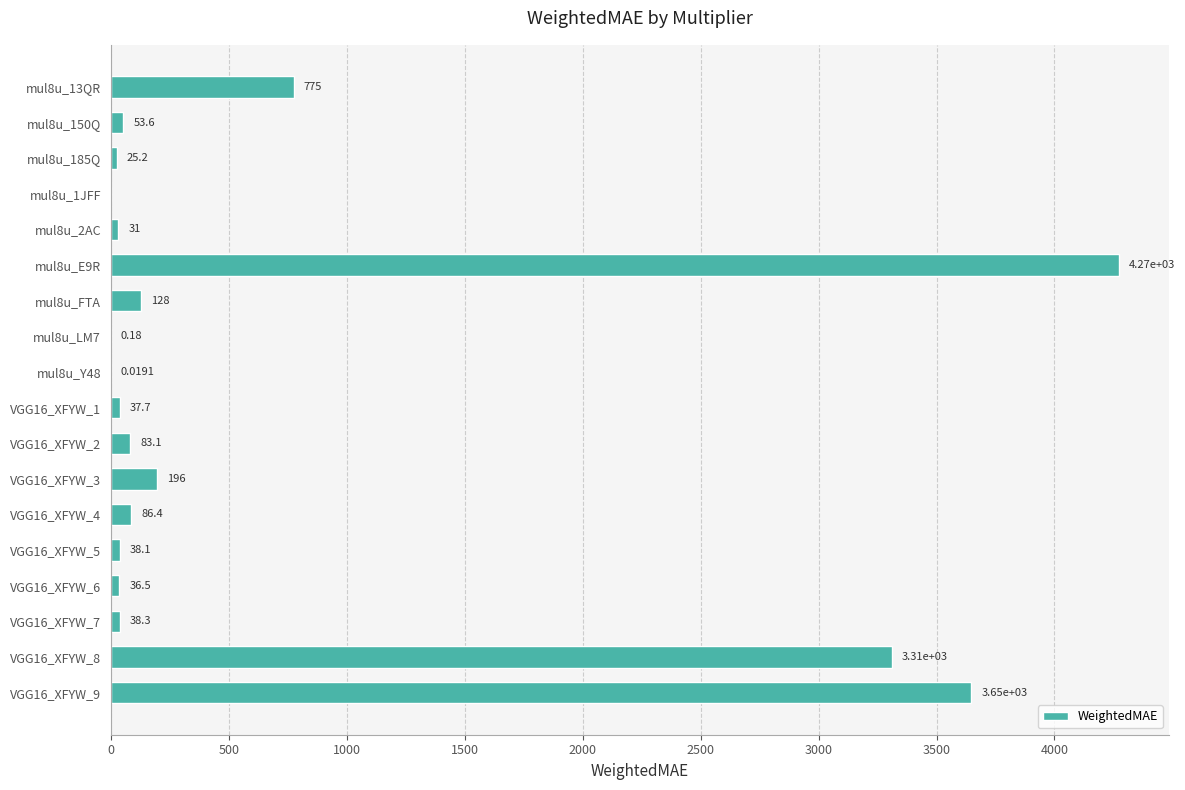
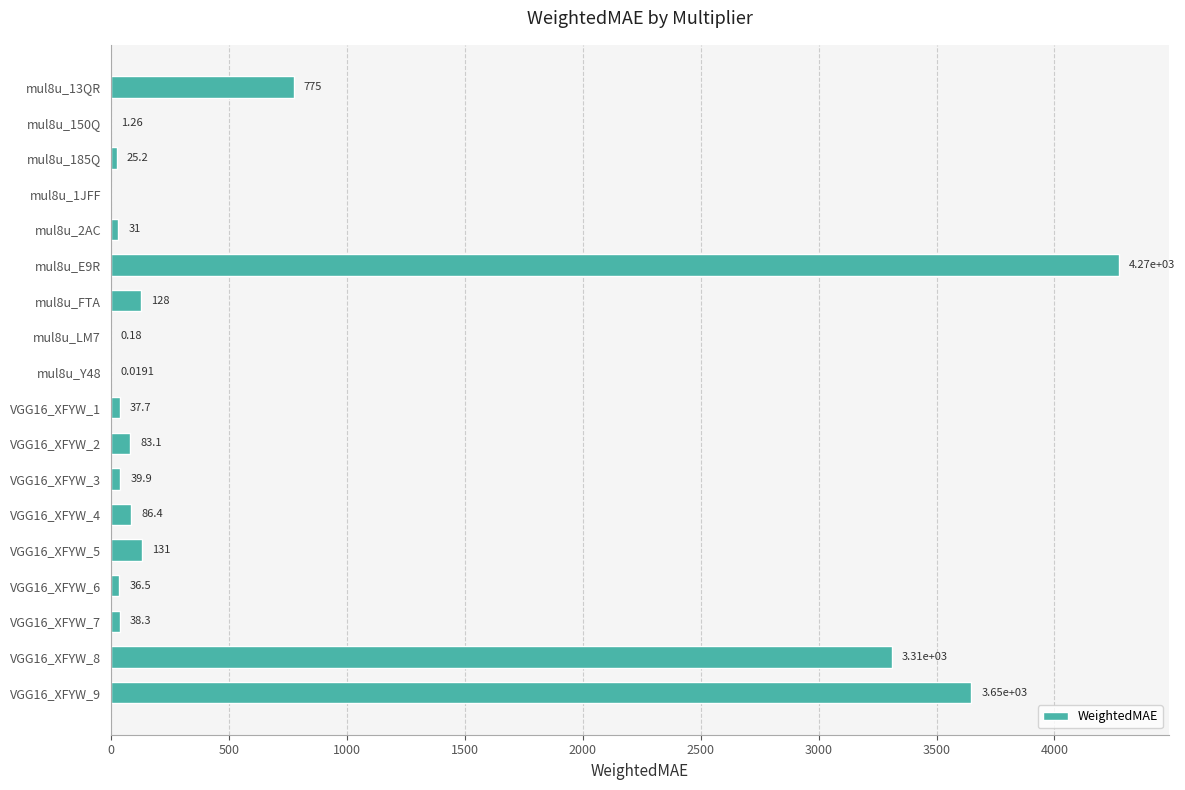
  {
    "mul8u_13QR": 775,
-   "mul8u_150Q": 53.6,
+   "mul8u_150Q": 1.26,
    "mul8u_185Q": 25.2,
    "mul8u_2AC": 31,
    "mul8u_FTA": 128,
    "mul8u_LM7": 0.18,
    "mul8u_Y48": 0.0191,
    "VGG16_XFYW_1": 37.7,
    "VGG16_XFYW_2": 83.1,
-   "VGG16_XFYW_3": 196,
+   "VGG16_XFYW_3": 39.9,
    "VGG16_XFYW_4": 86.4,
-   "VGG16_XFYW_5": 38.1,
+   "VGG16_XFYW_5": 131,
    "VGG16_XFYW_6": 36.5,
    "VGG16_XFYW_7": 38.3
  }
